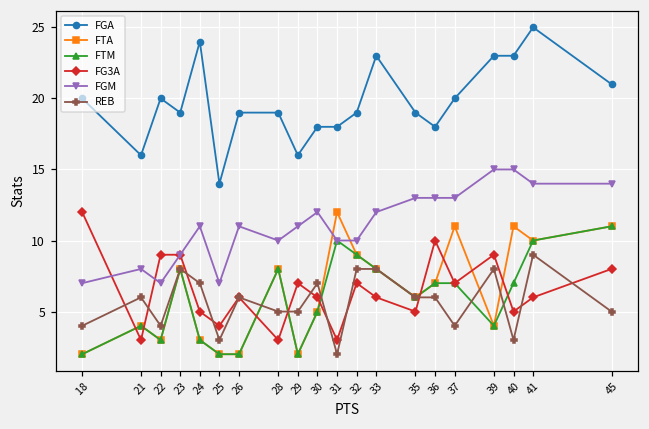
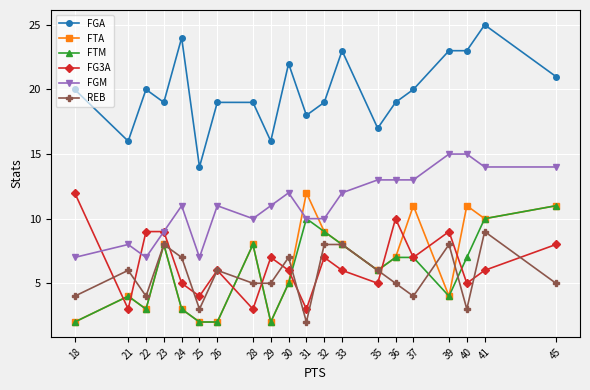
  {
    "FGA": {
      "21": 16,
      "22": 20,
      "23": 19,
      "24": 24,
      "25": 14,
      "26": 19,
      "28": 19,
      "29": 16,
-     "30": 18,
+     "30": 22,
      "31": 18,
      "32": 19,
      "33": 23,
-     "35": 19,
-     "36": 18,
+     "35": 17,
+     "36": 19,
      "37": 20,
      "39": 23,
      "40": 23,
      "41": 25,
      "45": 21
    },
    "FTA": {
      "31": 12,
      "37": 11,
      "40": 11
    },
    "FTM": {
      "40": 7
    },
    "FG3A": {
      "18": 12,
      "21": 3,
      "22": 9,
      "24": 5,
      "25": 4,
      "28": 3,
      "29": 7,
      "30": 6,
      "31": 3,
      "32": 7,
      "33": 6,
      "35": 5,
      "36": 10,
      "39": 9,
      "40": 5,
      "41": 6,
      "45": 8
    },
    "FGM": {
      "18": 7,
      "21": 8,
      "22": 7,
      "24": 11,
      "25": 7,
      "26": 11,
      "28": 10,
      "29": 11,
      "30": 12,
      "32": 10,
      "33": 12,
      "35": 13,
      "36": 13,
      "37": 13,
      "39": 15,
      "40": 15,
      "41": 14,
      "45": 14
    },
    "REB": {
      "18": 4,
      "21": 6,
      "22": 4,
      "24": 7,
      "25": 3,
      "28": 5,
      "29": 5,
      "30": 7,
      "31": 2,
      "32": 8,
-     "36": 6,
+     "36": 5,
      "37": 4,
      "39": 8,
      "40": 3,
      "41": 9,
      "45": 5
    }
  }
